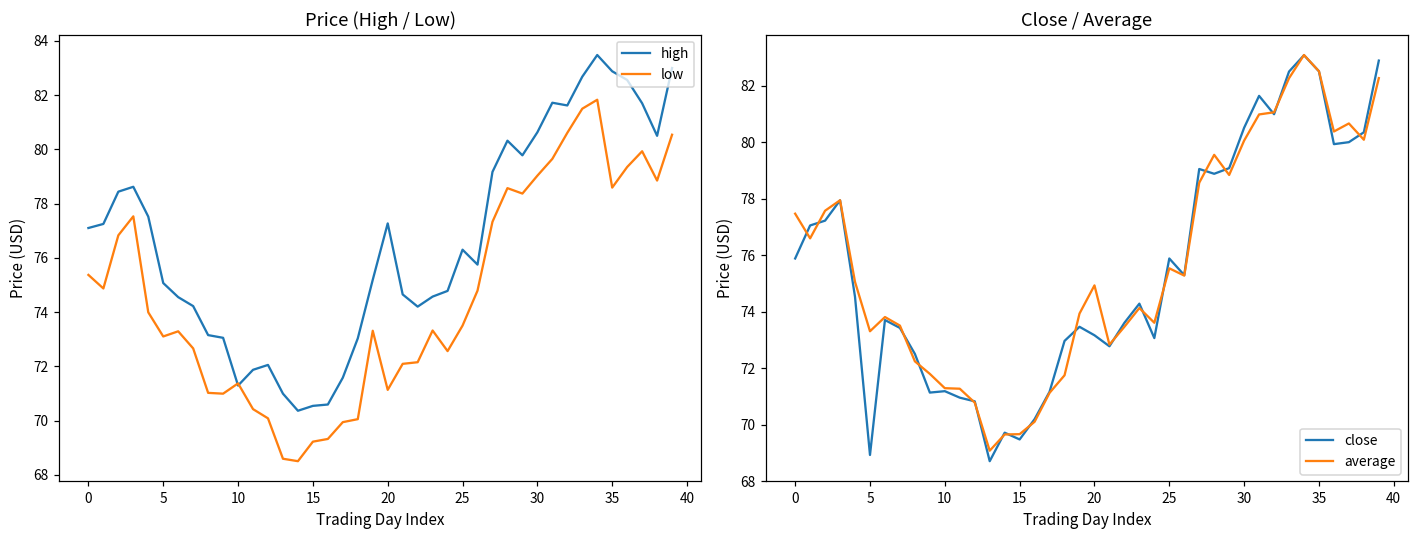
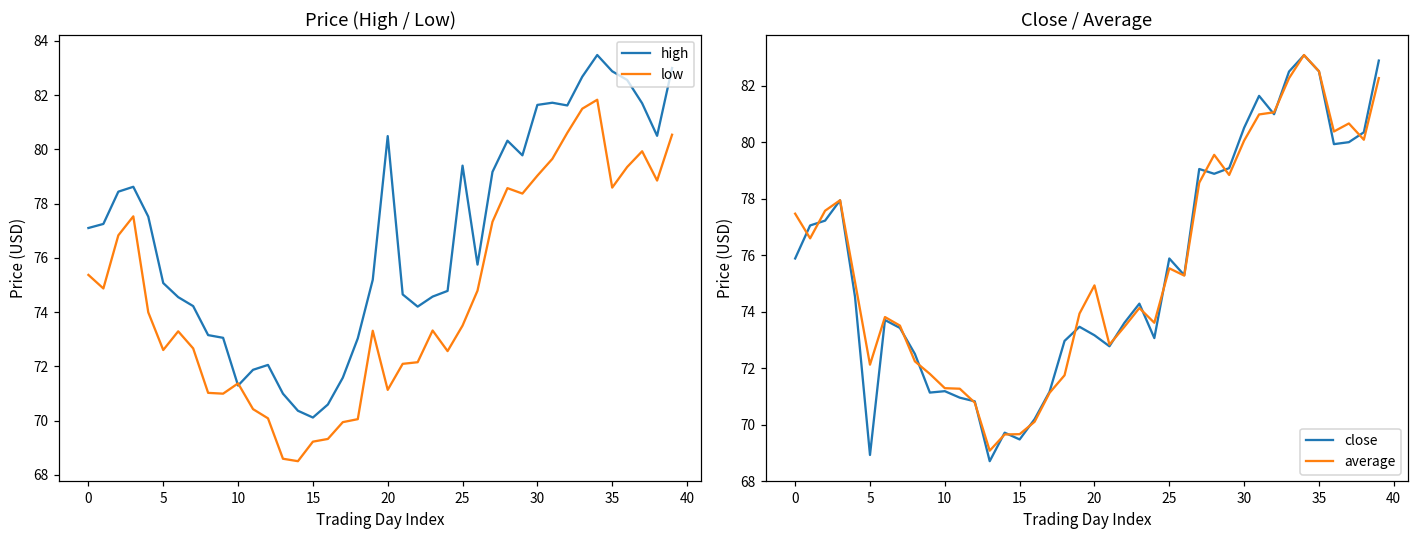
  {
    "Price (High / Low)": {
      "high": {
        "0": 77.1,
        "5": 75.1,
-       "15": 70.5,
-       "20": 77.3,
-       "25": 76.3,
-       "30": 80.6,
+       "15": 70.1,
+       "20": 80.5,
+       "25": 79.4,
+       "30": 81.6,
        "35": 82.9
      },
      "low": {
        "0": 75.4,
-       "5": 73.1,
+       "5": 72.6,
        "15": 69.2,
        "20": 71.1,
        "25": 73.5,
        "30": 79.0,
        "35": 78.6
      }
    },
    "Close / Average": {
      "close": {
        "0": 75.9,
        "5": 68.9,
        "10": 71.2,
        "15": 69.5,
        "20": 73.2,
        "25": 75.9,
        "30": 80.5
      },
      "average": {
        "0": 77.5,
-       "5": 73.3,
+       "5": 72.1,
        "10": 71.3,
        "15": 69.7,
        "20": 74.9,
        "25": 75.5,
        "30": 80.1
      }
    }
  }
